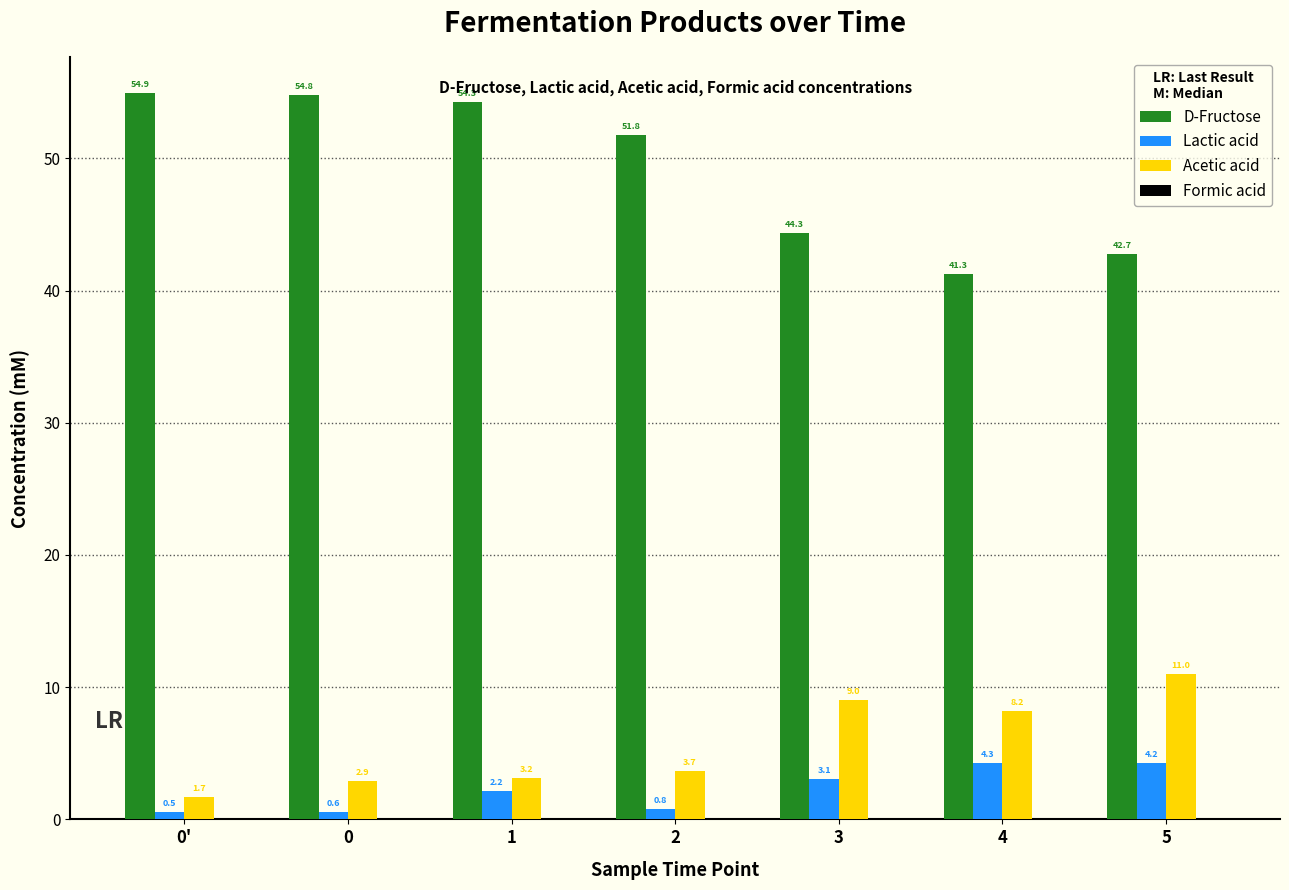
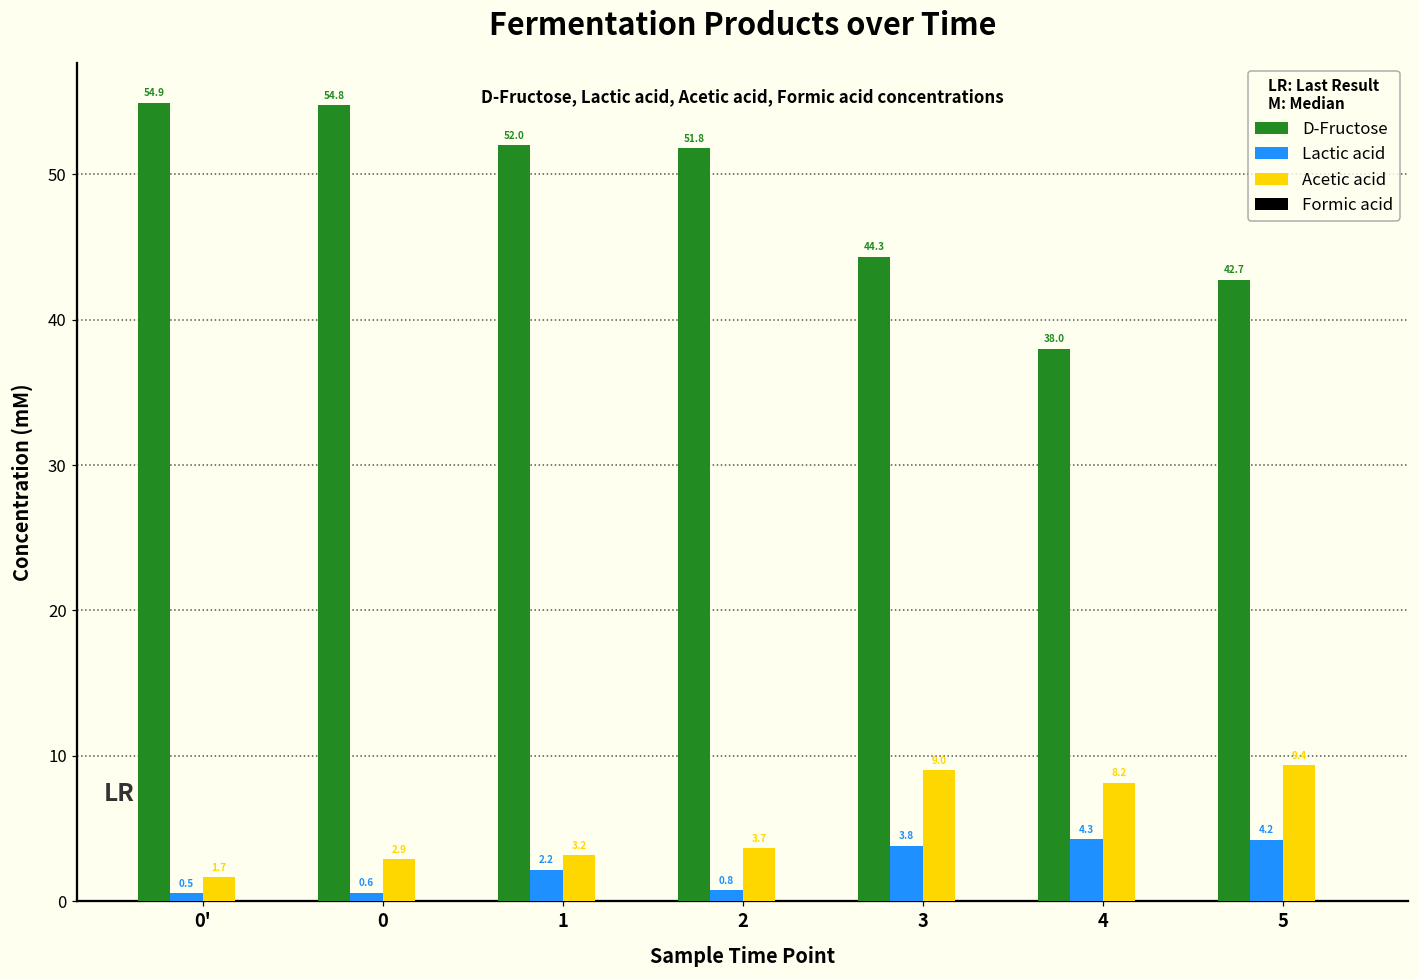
  {
    "D-Fructose": {
      "0'": 54.9,
      "0": 54.8,
-     "1": 54.3,
+     "1": 52.0,
      "2": 51.8,
      "3": 44.3,
-     "4": 41.3,
+     "4": 38.0,
      "5": 42.7
    },
    "Lactic acid": {
      "0'": 0.5,
      "0": 0.6,
      "1": 2.2,
      "2": 0.8,
-     "3": 3.1,
+     "3": 3.8,
      "4": 4.3,
      "5": 4.2
    },
    "Acetic acid": {
      "0'": 1.7,
      "0": 2.9,
      "1": 3.2,
      "2": 3.7,
      "3": 9.0,
      "4": 8.2,
-     "5": 11.0
+     "5": 9.4
    },
    "Formic acid": {
      "0'": 0.0,
      "0": 0.0,
      "1": 0.0,
      "2": 0.0,
      "3": 0.0,
      "4": 0.0,
      "5": 0.0
    }
  }
